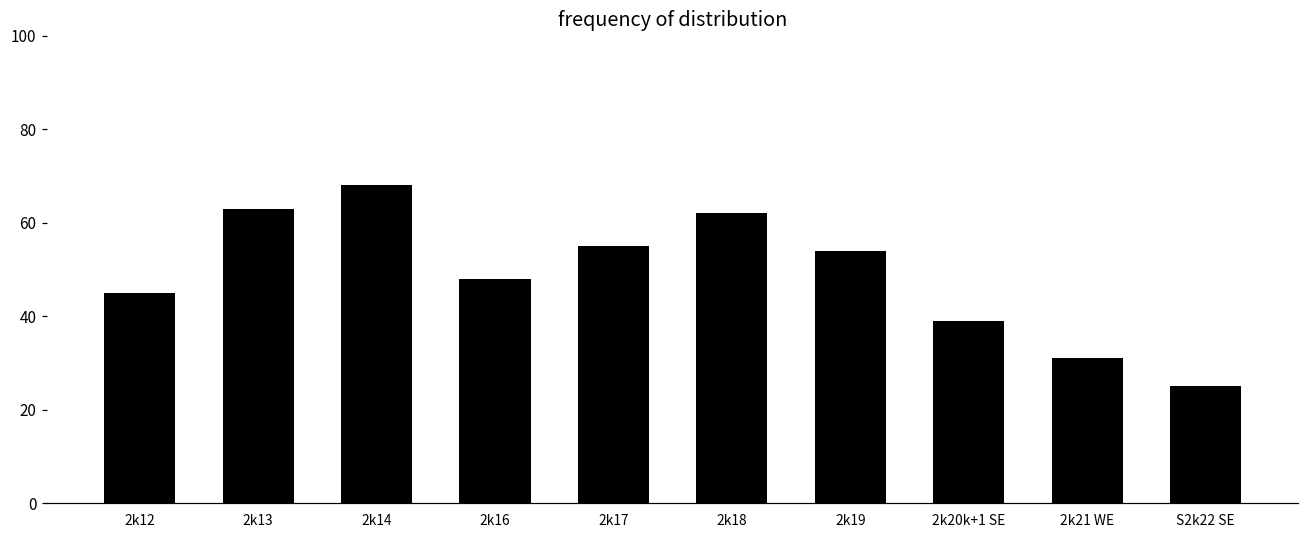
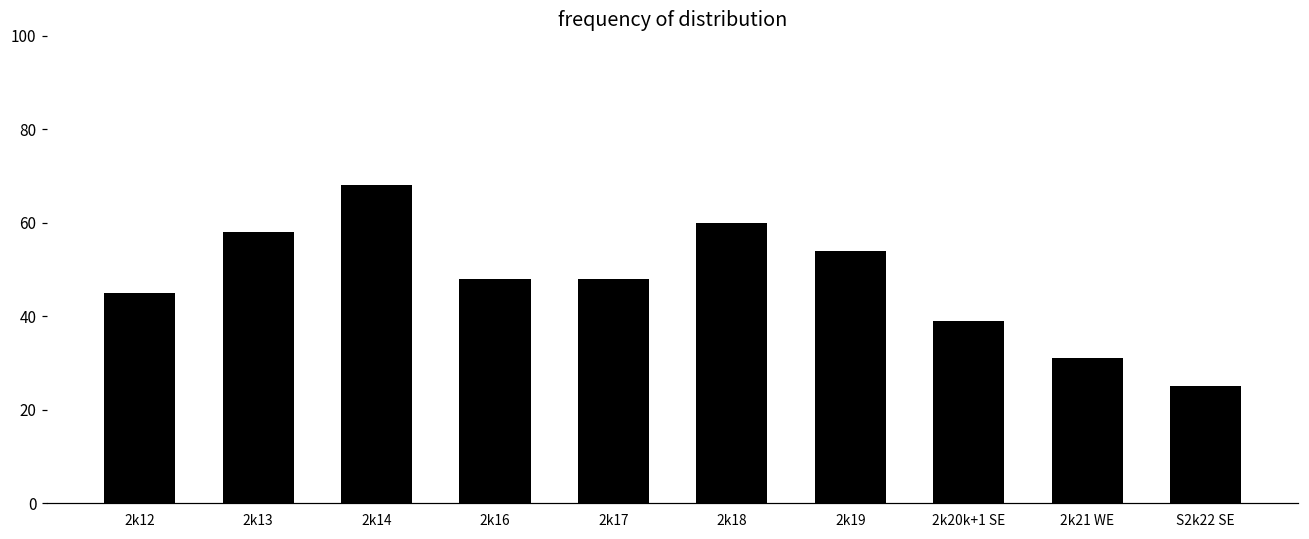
  {
    "2k12": 45,
-   "2k13": 63,
+   "2k13": 58,
    "2k14": 68,
    "2k16": 48,
-   "2k17": 55,
-   "2k18": 62,
+   "2k17": 48,
+   "2k18": 60,
    "2k19": 54,
    "2k20k+1 SE": 39,
    "2k21 WE": 31,
    "S2k22 SE": 25
  }
